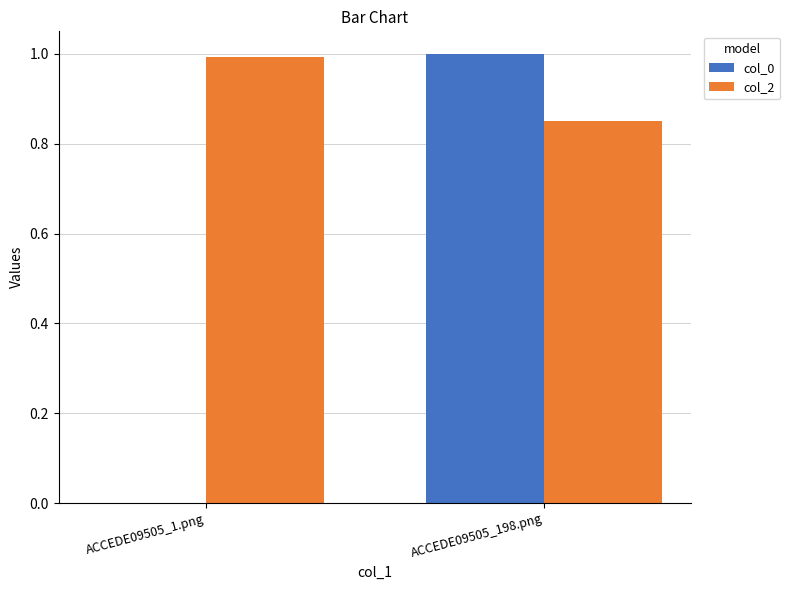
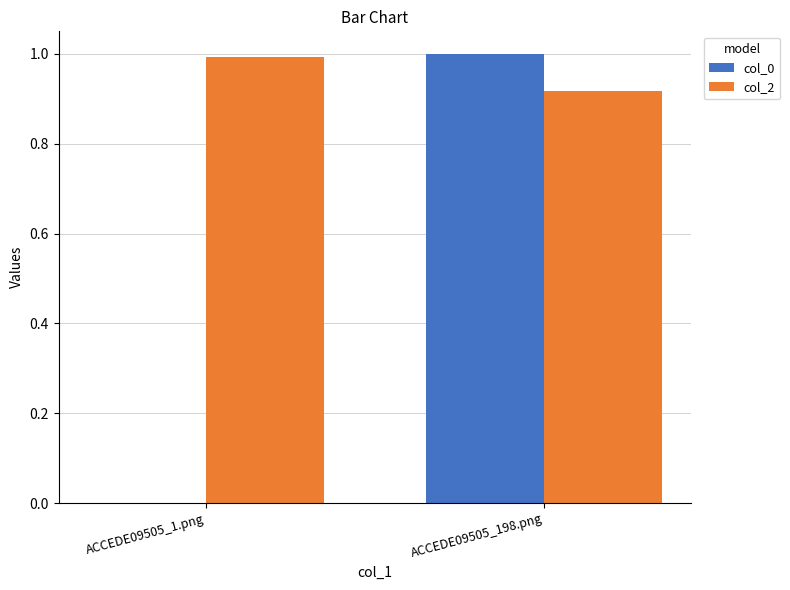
  {
    "col_0": {
      "ACCEDE09505_1.png": 0.00,
      "ACCEDE09505_198.png": 1.00
    },
    "col_2": {
      "ACCEDE09505_1.png": 0.99,
-     "ACCEDE09505_198.png": 0.85
+     "ACCEDE09505_198.png": 0.92
    }
  }
